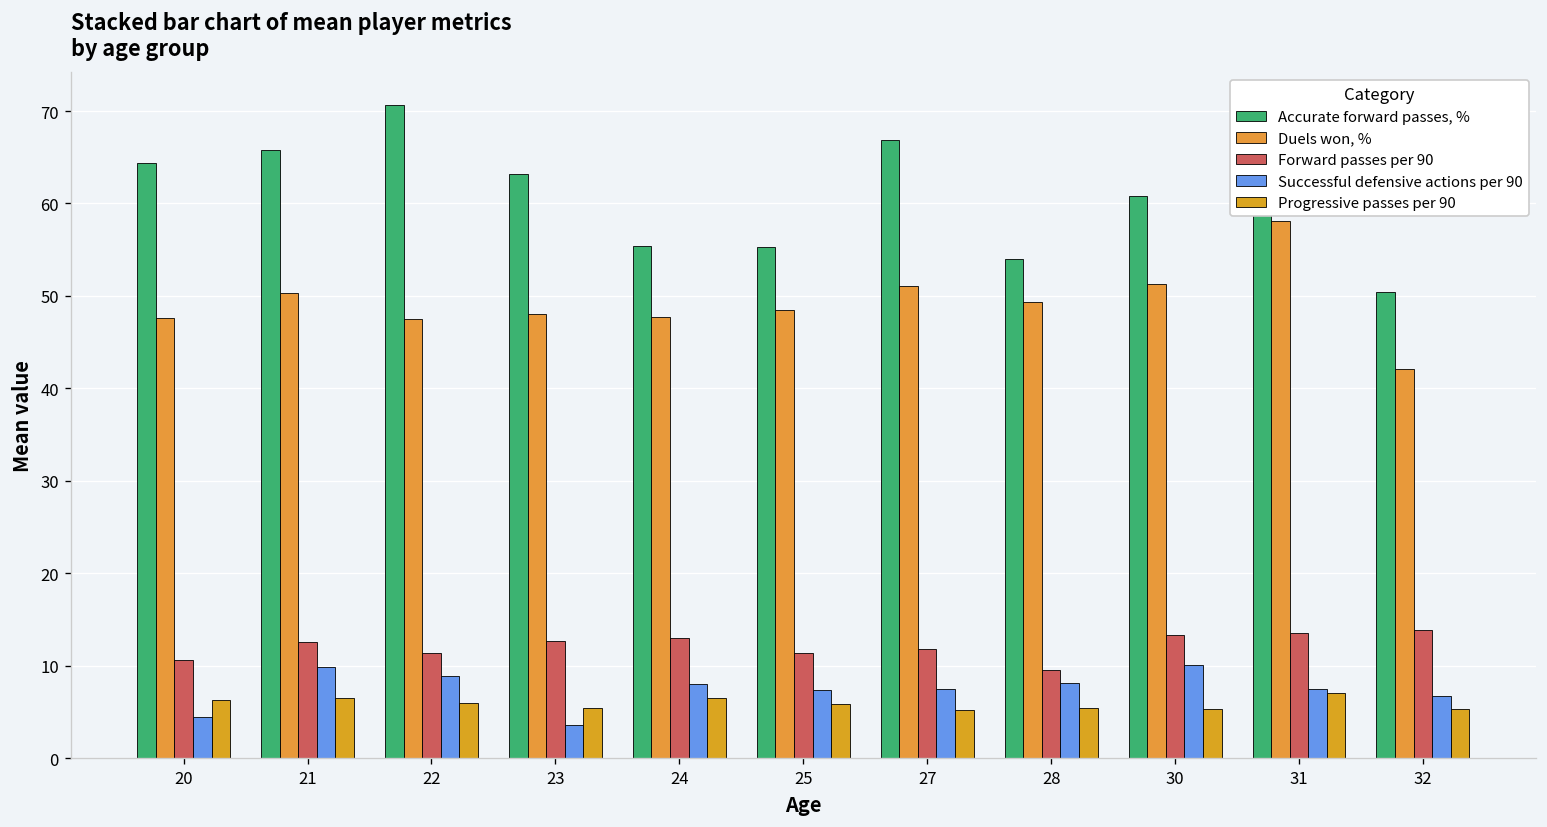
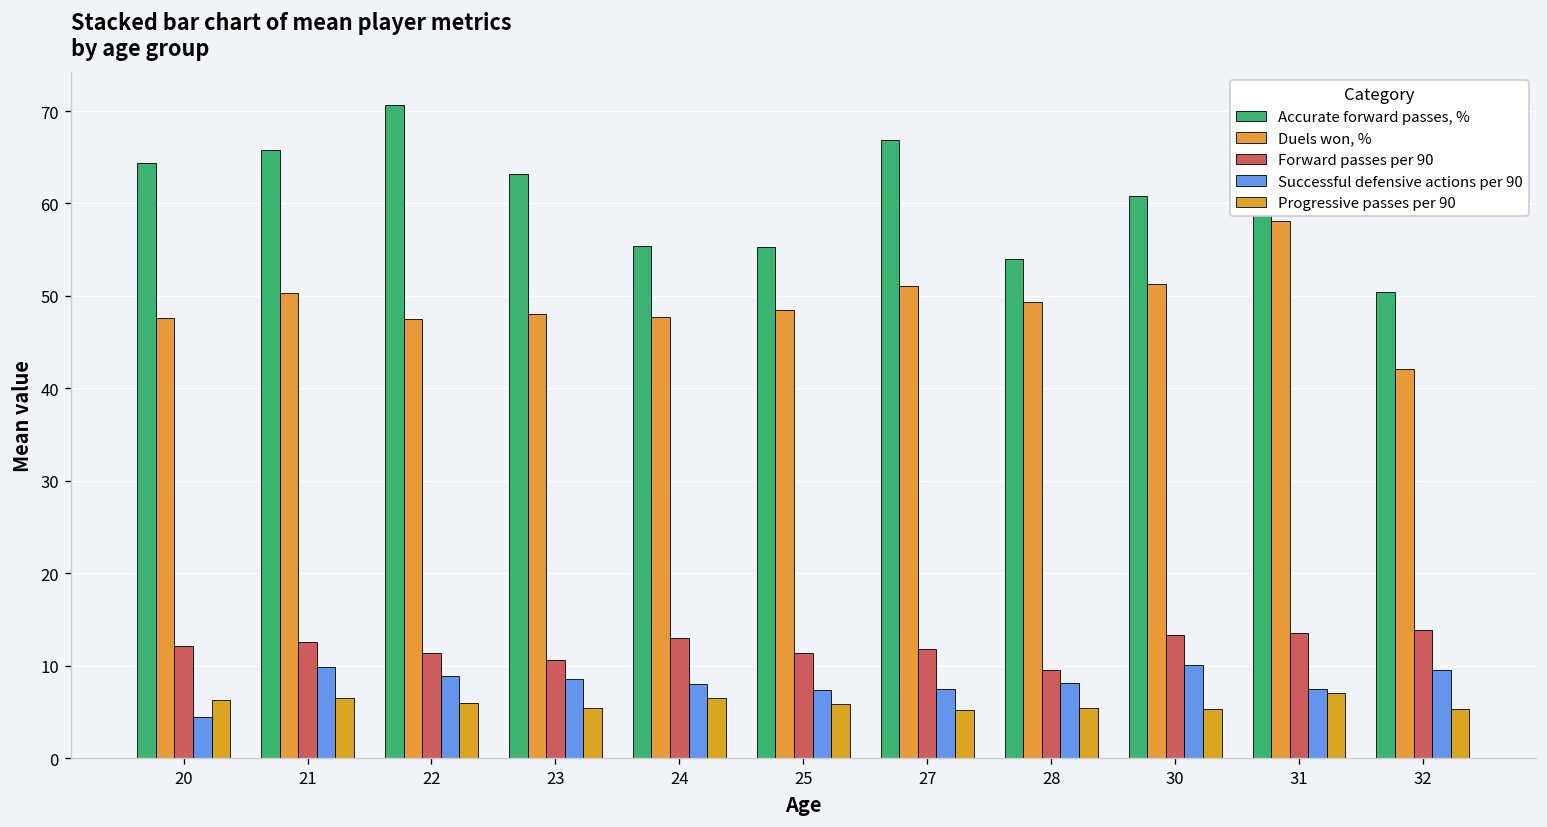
  {
    "Accurate forward passes, %": {
      "20": 64,
      "21": 66,
      "22": 71,
      "23": 63,
      "24": 55,
      "25": 55,
      "27": 67,
      "28": 54,
      "30": 61,
      "32": 50
    },
    "Forward passes per 90": {
-     "20": 11,
+     "20": 12,
      "21": 13,
      "22": 11,
-     "23": 13,
+     "23": 11,
      "24": 13,
      "25": 11,
      "27": 12,
      "28": 10,
      "30": 13,
      "31": 14,
      "32": 14
    },
    "Successful defensive actions per 90": {
      "20": 4,
      "21": 10,
      "22": 9,
-     "23": 4,
+     "23": 9,
      "24": 8,
      "25": 7,
      "27": 8,
      "28": 8,
      "30": 10,
      "31": 7,
-     "32": 7
+     "32": 10
    }
  }
